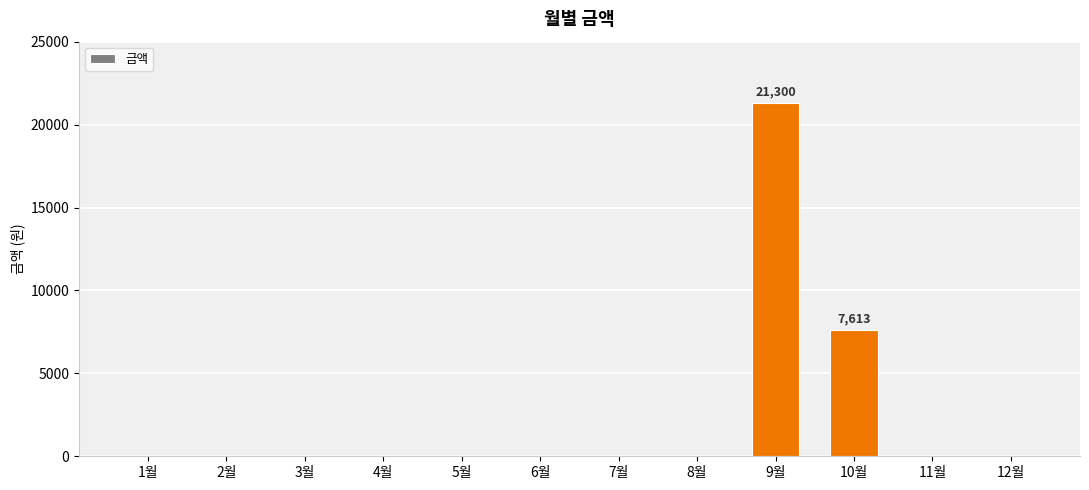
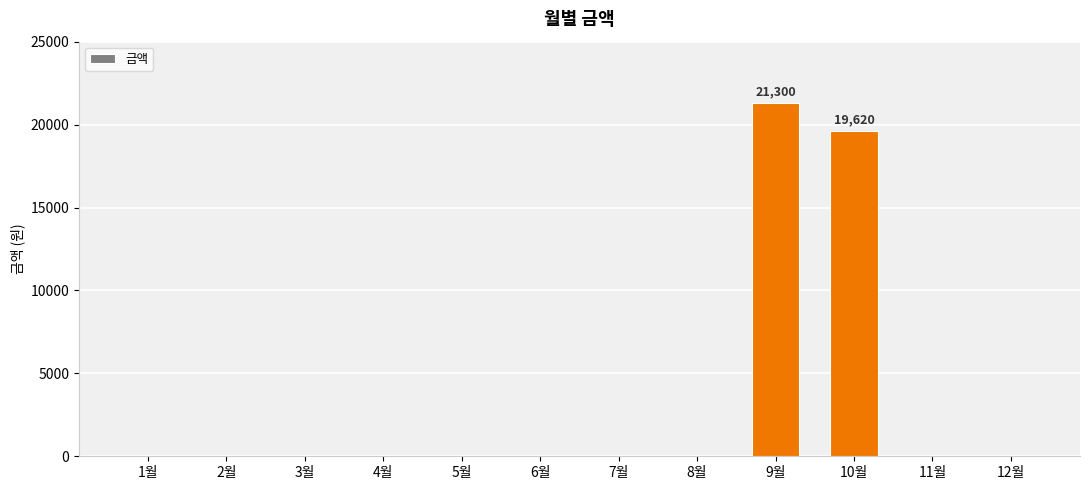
  {
    "9월": "21,300",
-   "10월": "7,613"
+   "10월": "19,620"
  }
